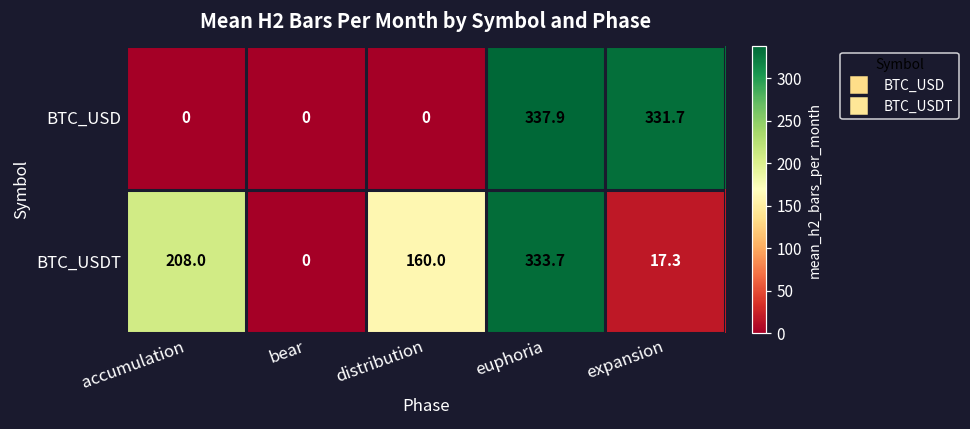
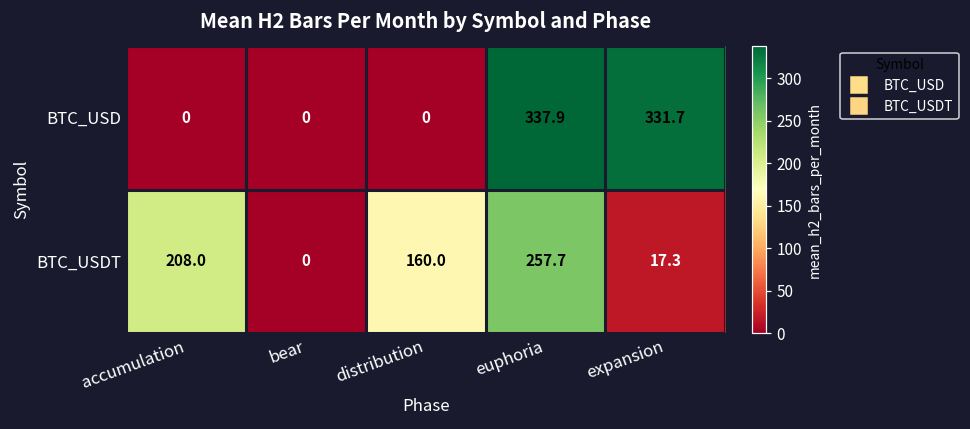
  {
    "BTC_USD": {
      "accumulation": 0,
      "bear": 0,
      "distribution": 0,
      "euphoria": 337.9,
      "expansion": 331.7
    },
    "BTC_USDT": {
      "accumulation": 208.0,
      "bear": 0,
      "distribution": 160.0,
-     "euphoria": 333.7,
+     "euphoria": 257.7,
      "expansion": 17.3
    }
  }
